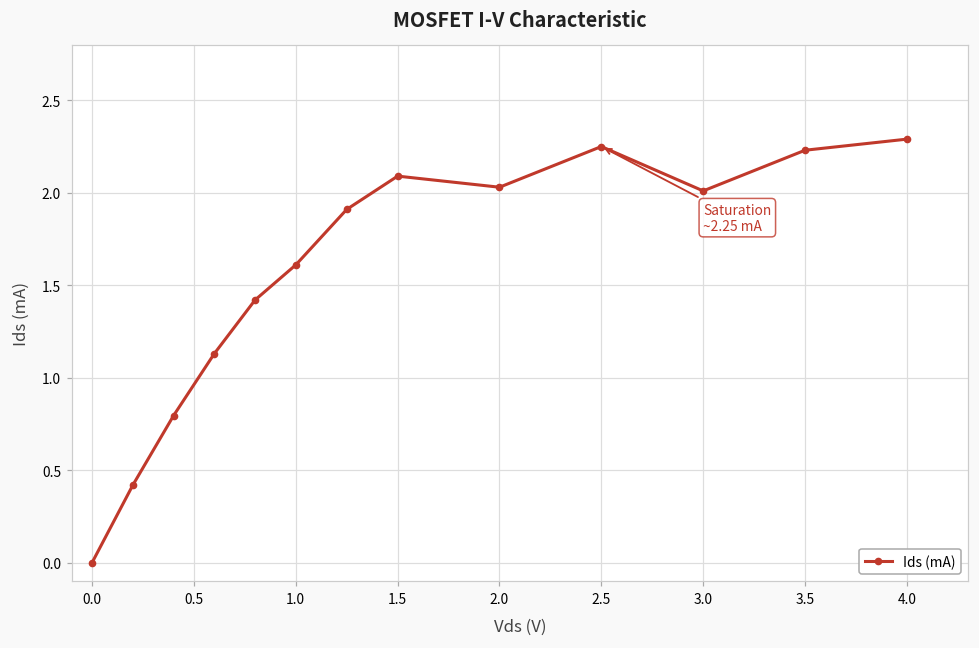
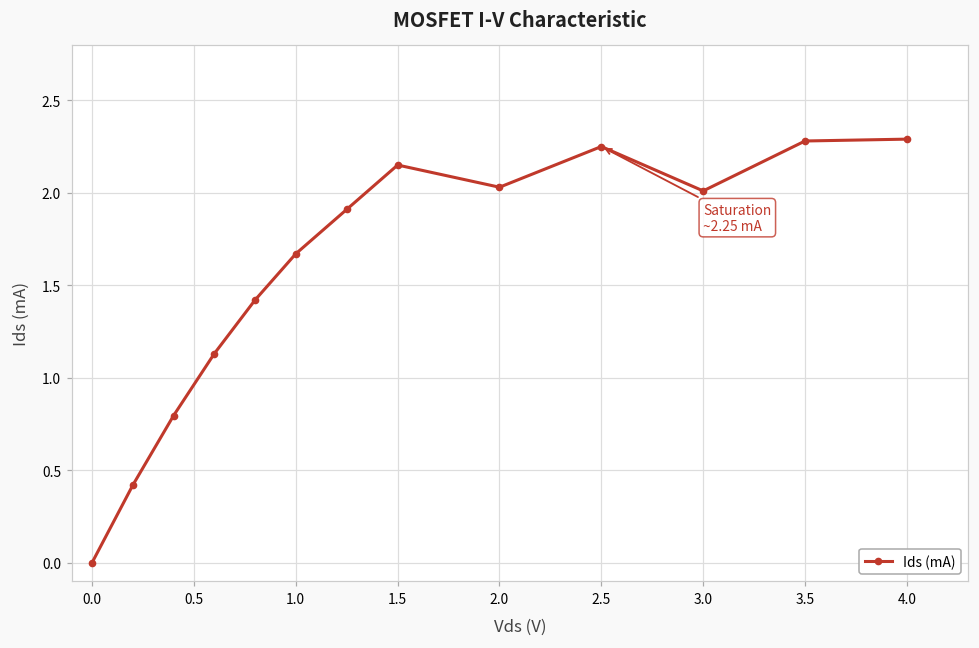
  {
    "0.0": 0.00,
-   "1.0": 1.61,
-   "1.5": 2.09,
+   "1.0": 1.67,
+   "1.5": 2.15,
    "2.0": 2.03,
    "2.5": 2.25,
-   "3.5": 2.23,
+   "3.5": 2.28,
    "4.0": 2.29
  }
